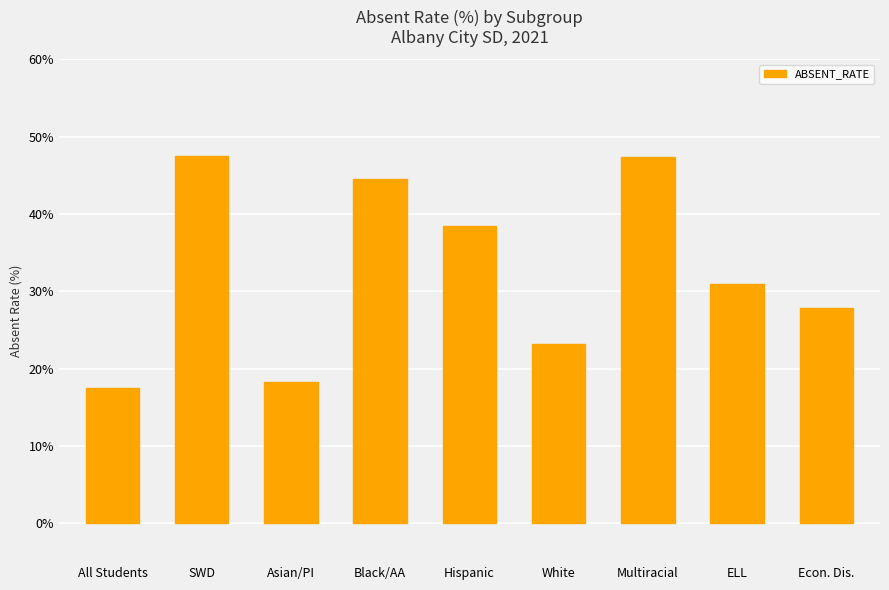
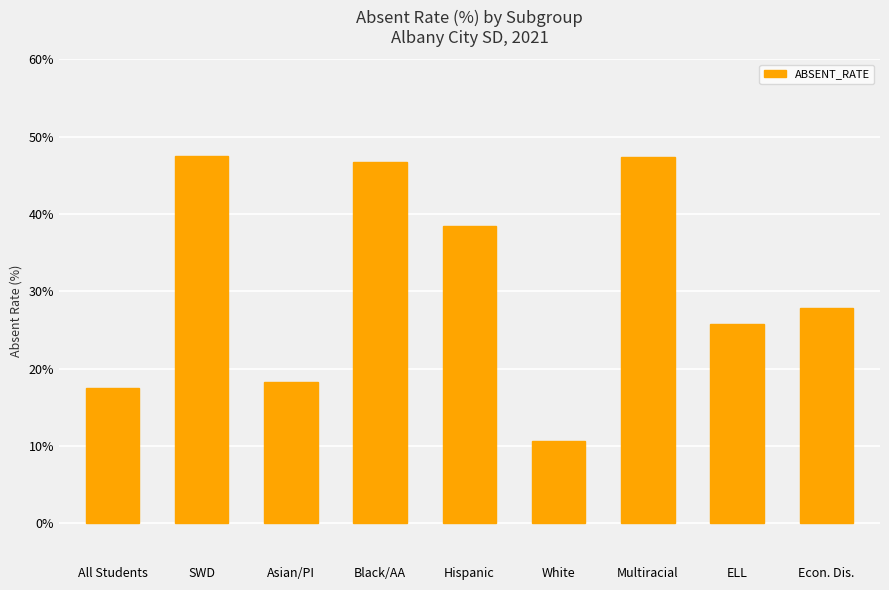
  {
    "All Students": "18%",
    "SWD": "48%",
    "Asian/PI": "18%",
-   "Black/AA": "45%",
+   "Black/AA": "47%",
    "Hispanic": "39%",
-   "White": "23%",
+   "White": "11%",
    "Multiracial": "47%",
-   "ELL": "31%",
+   "ELL": "26%",
    "Econ. Dis.": "28%"
  }
